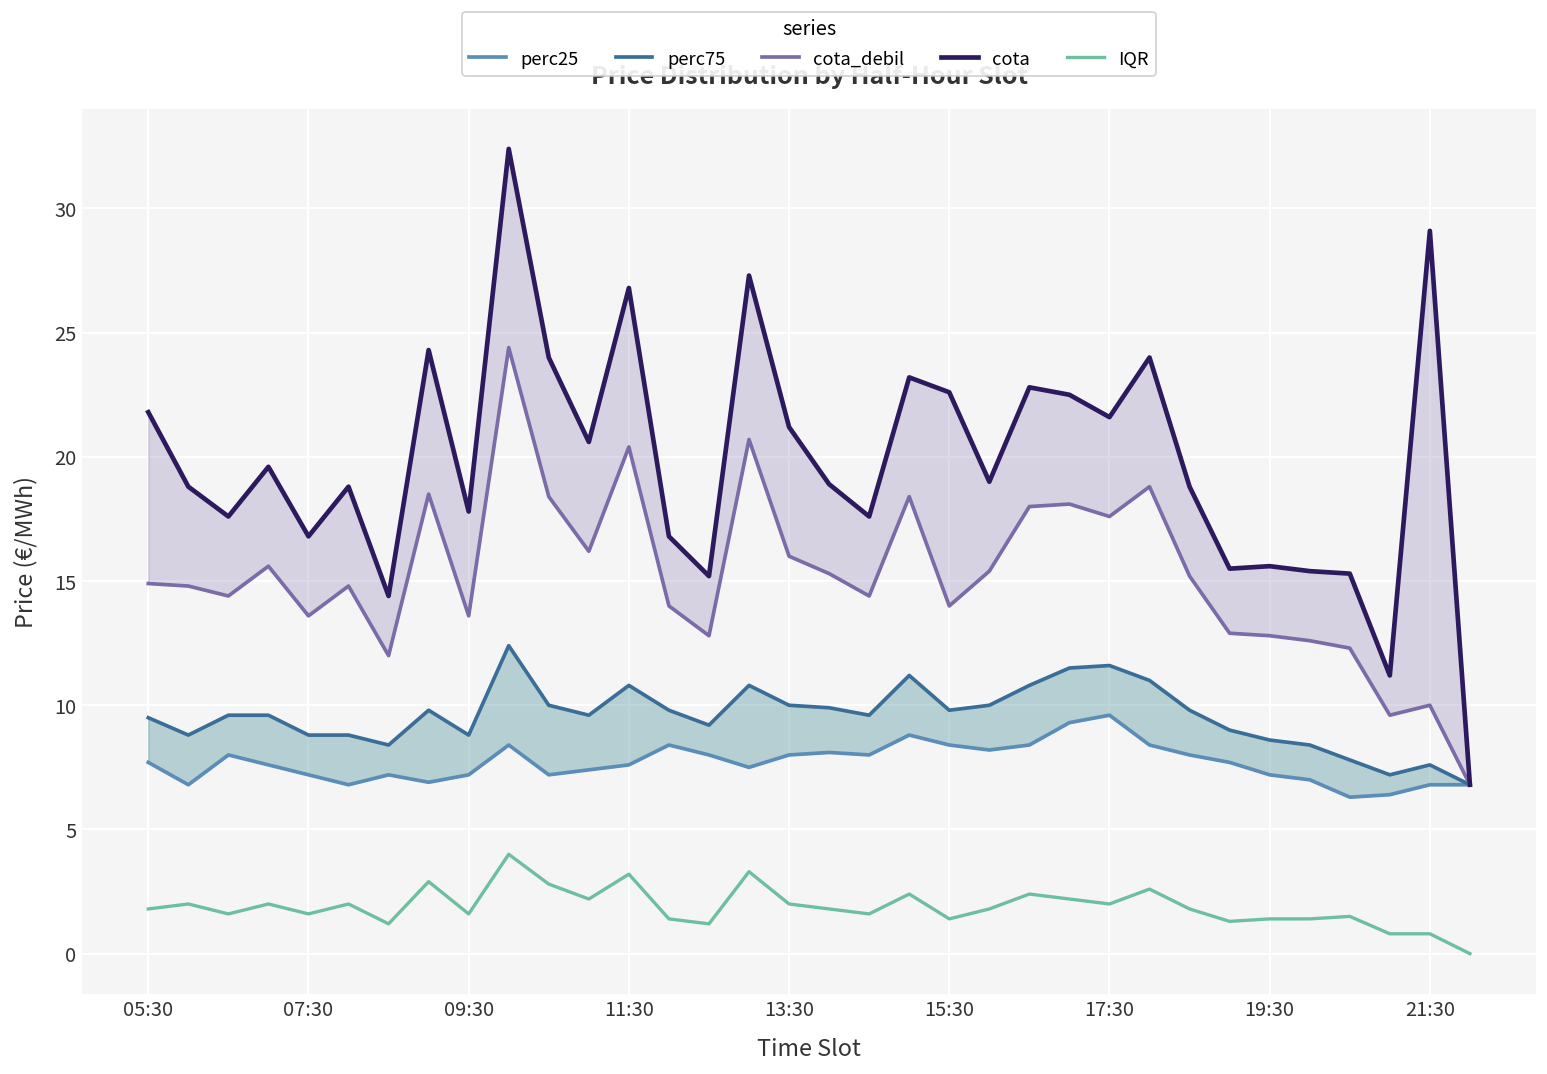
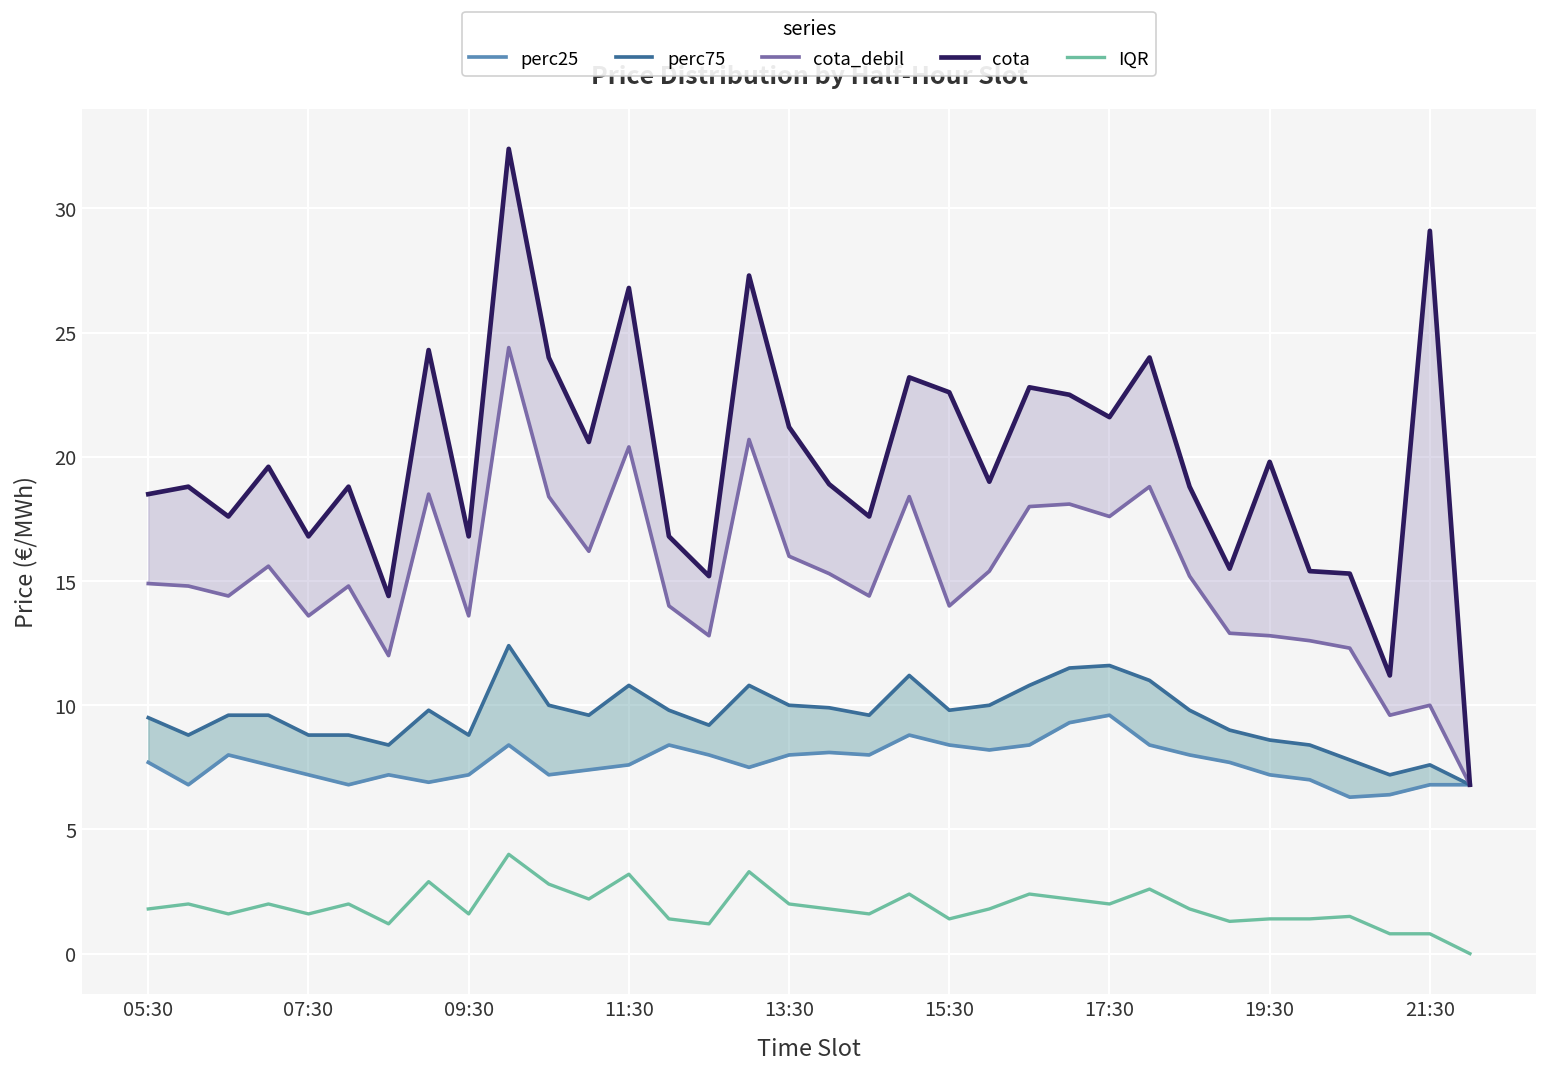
  {
    "cota": {
-     "05:30": 21.8,
+     "05:30": 18.5,
      "07:30": 16.8,
-     "09:30": 17.8,
+     "09:30": 16.8,
      "11:30": 26.8,
      "13:30": 21.2,
      "15:30": 22.6,
      "17:30": 21.6,
-     "19:30": 15.6,
+     "19:30": 19.8,
      "21:30": 29.1
    }
  }
